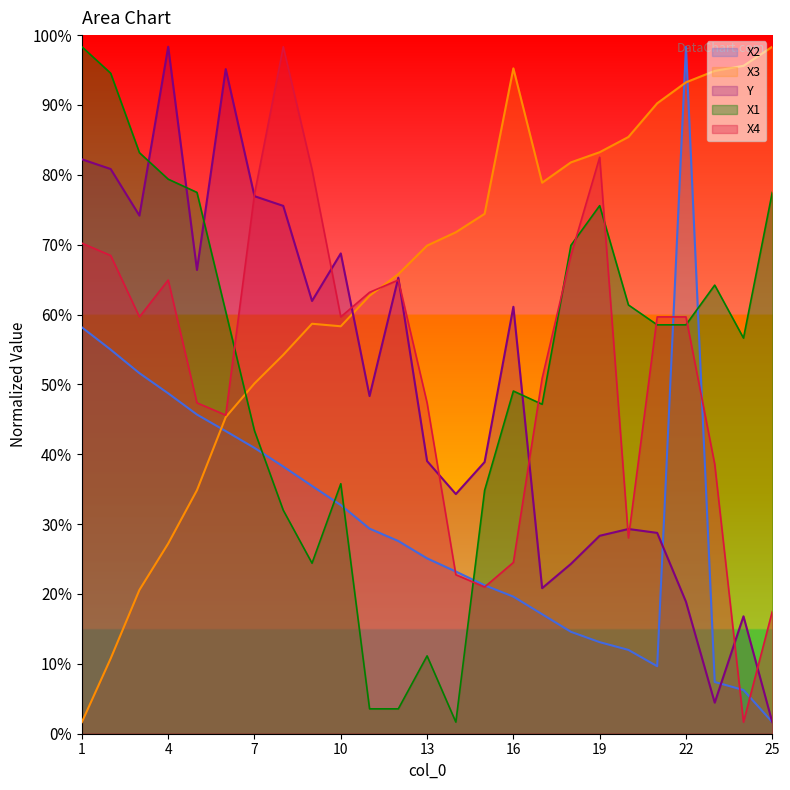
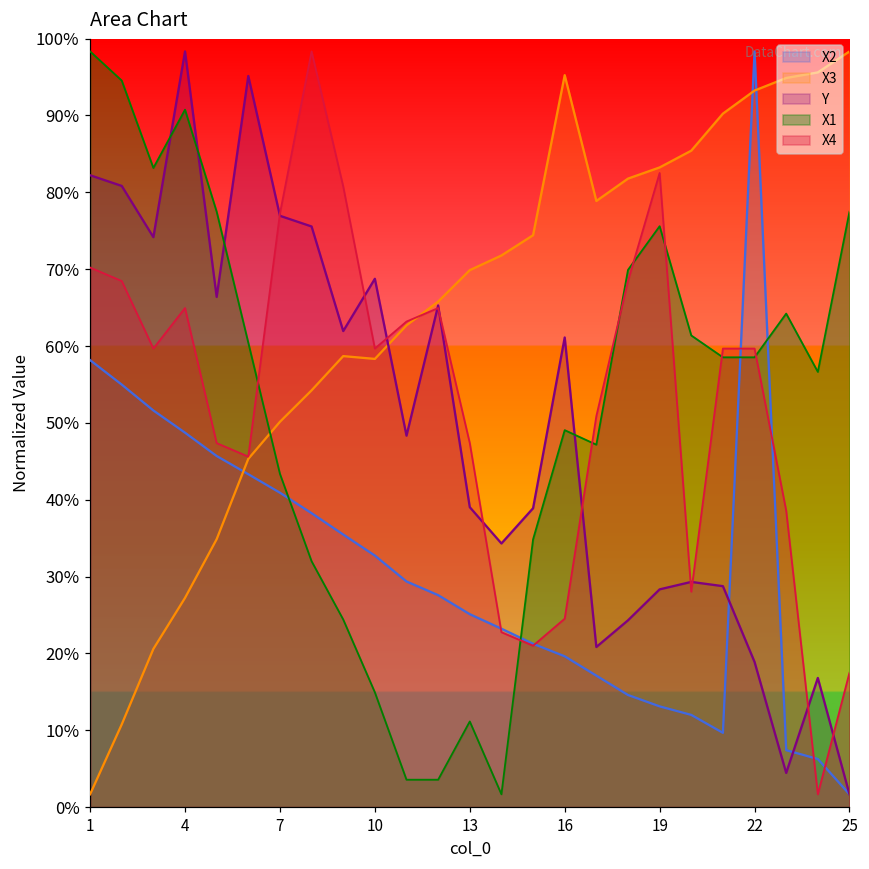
  {
    "X3": {
      "1": "2%",
      "4": "27%",
      "7": "50%",
      "10": "58%",
      "13": "70%",
      "16": "95%",
      "19": "83%",
      "22": "93%",
      "25": "98%"
    },
    "X1": {
      "1": "98%",
-     "4": "79%",
+     "4": "91%",
      "7": "43%",
-     "10": "36%",
+     "10": "15%",
      "13": "11%",
      "16": "49%",
      "19": "76%",
      "22": "59%",
      "25": "77%"
    },
    "X4": {
      "1": "70%",
      "4": "65%",
      "10": "60%",
      "13": "47%",
      "16": "25%",
      "19": "83%",
      "22": "60%",
      "25": "17%"
    }
  }
